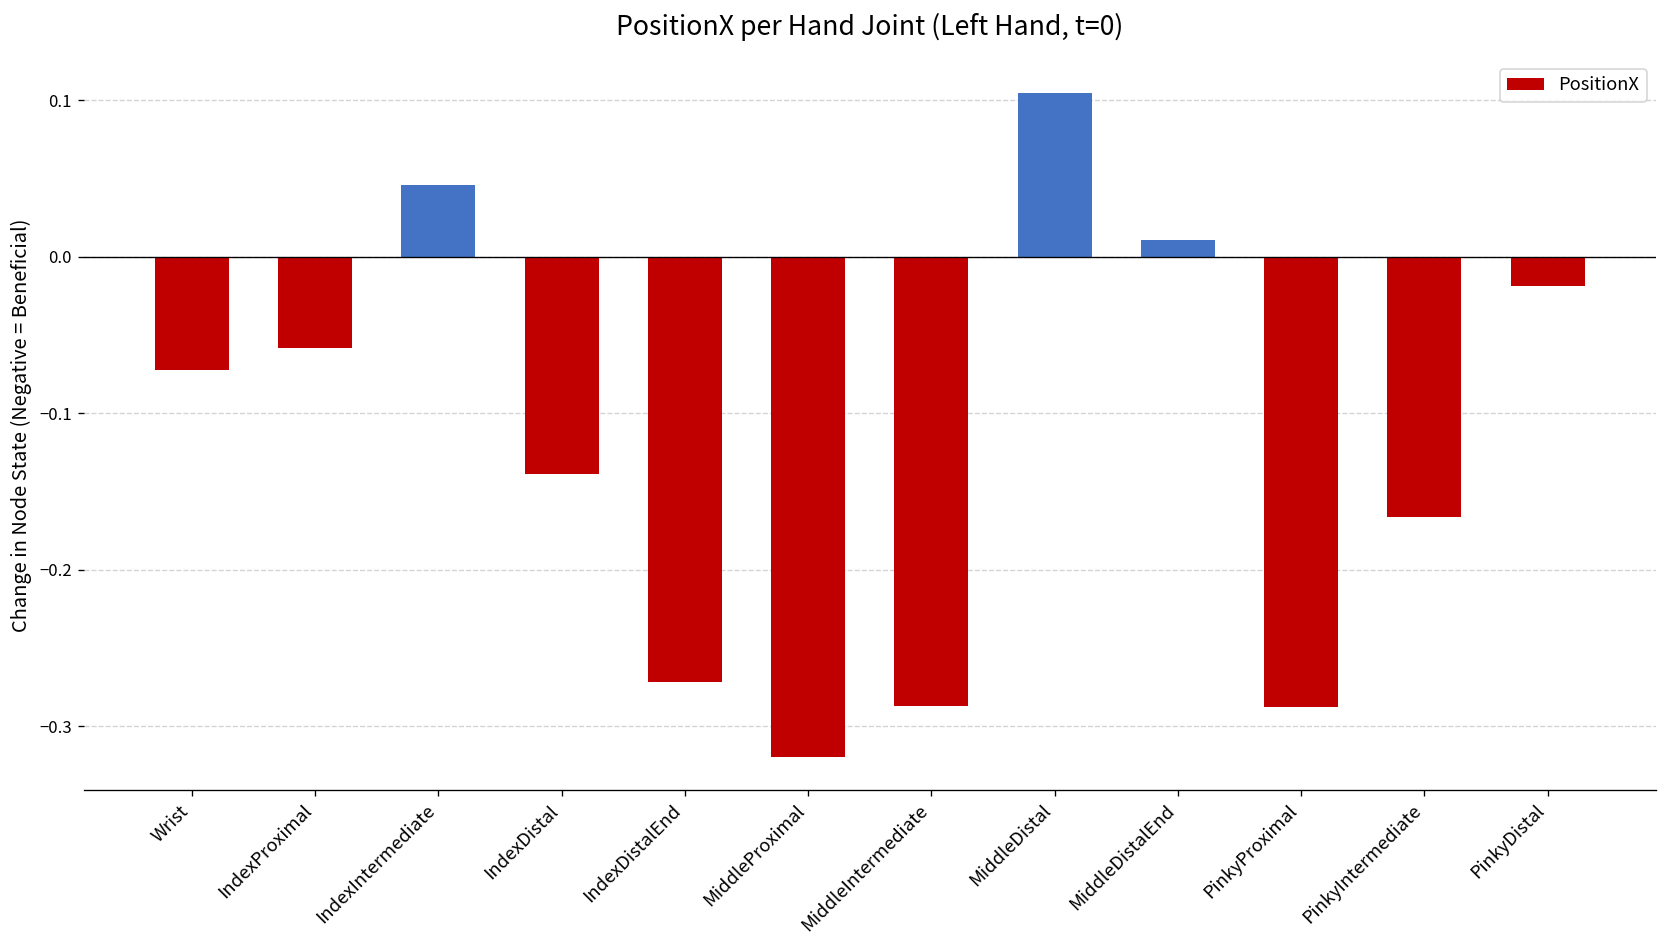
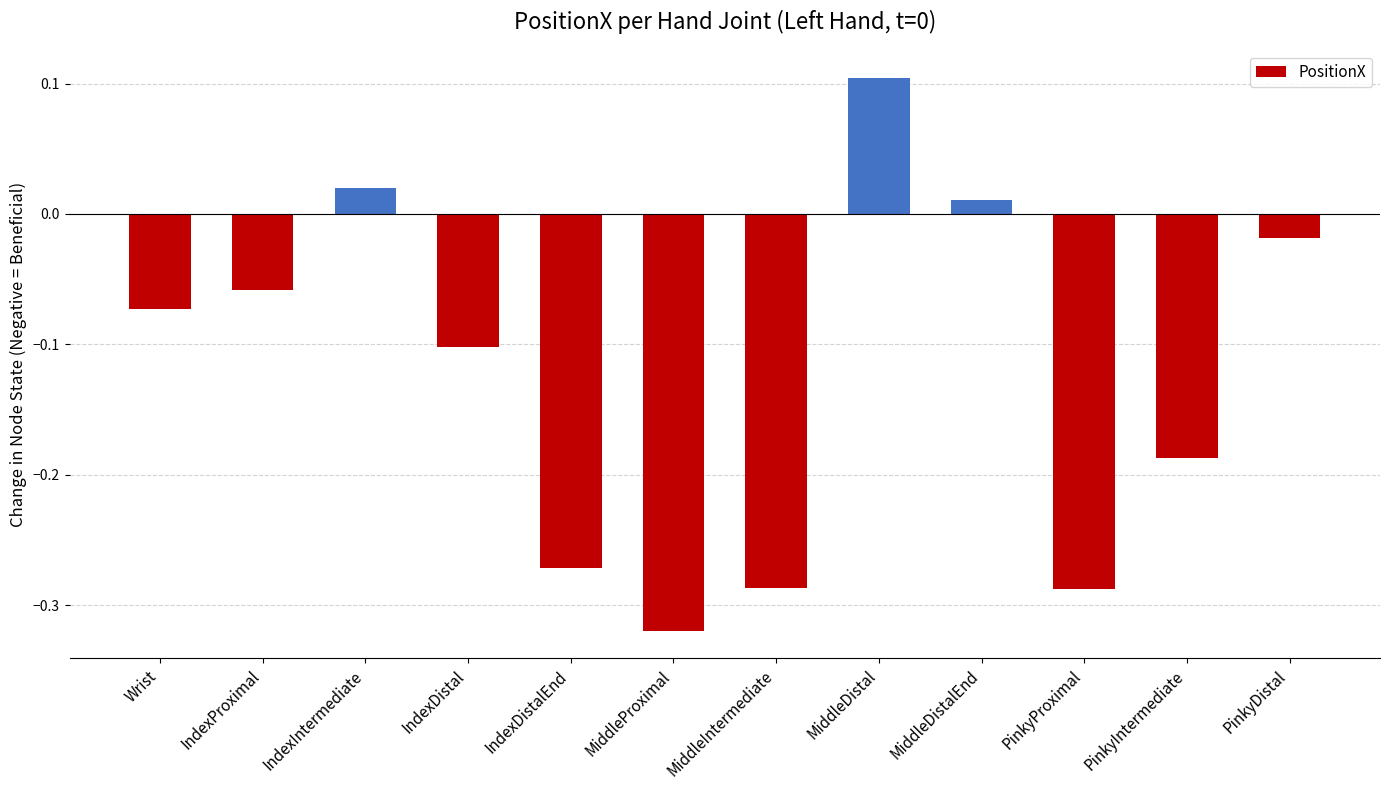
  {
    "Wrist": -0.073,
    "IndexProximal": -0.058,
-   "IndexIntermediate": 0.046,
-   "IndexDistal": -0.139,
+   "IndexIntermediate": 0.020,
+   "IndexDistal": -0.102,
    "IndexDistalEnd": -0.272,
    "MiddleProximal": -0.320,
    "MiddleIntermediate": -0.287,
    "MiddleDistal": 0.105,
    "MiddleDistalEnd": 0.011,
    "PinkyProximal": -0.288,
-   "PinkyIntermediate": -0.166,
+   "PinkyIntermediate": -0.187,
    "PinkyDistal": -0.019
  }
